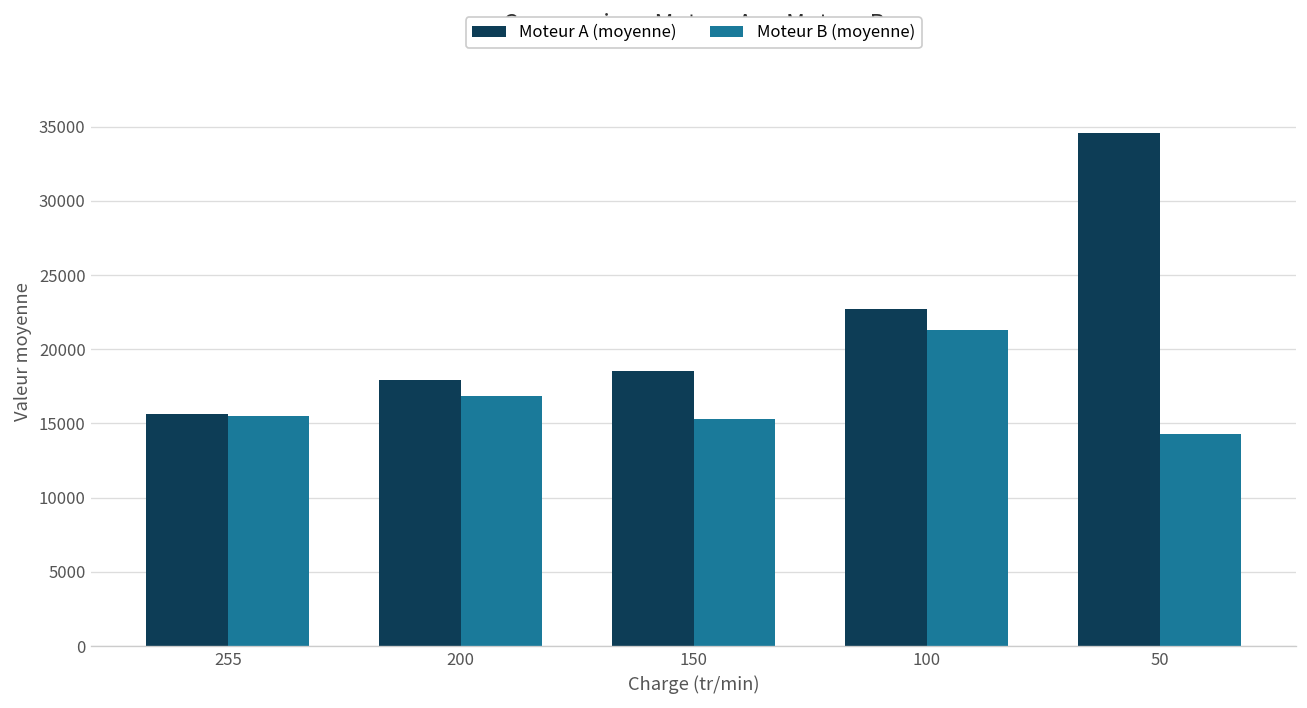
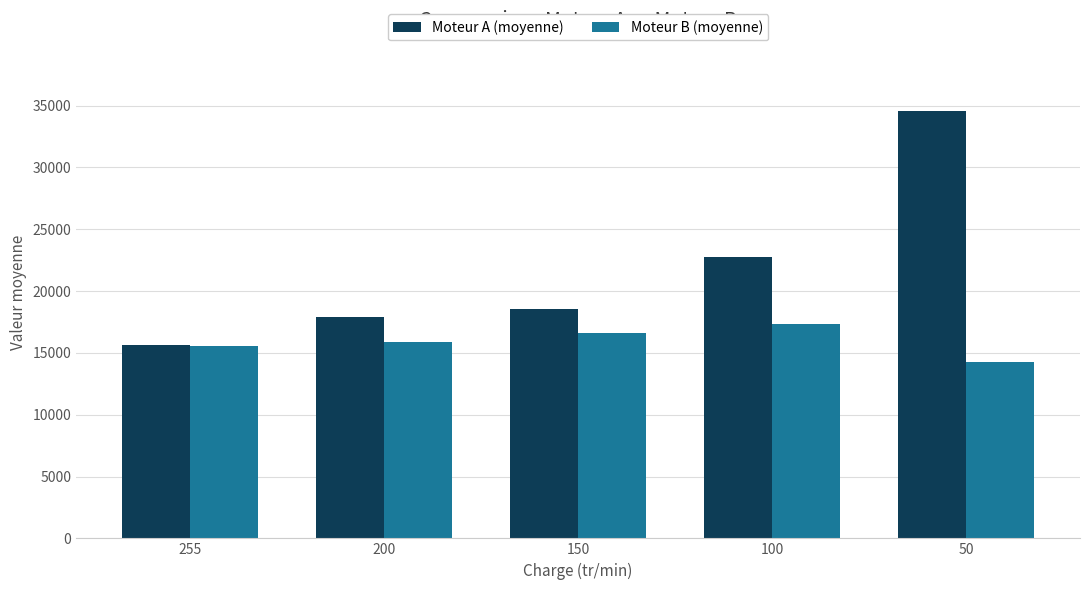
  {
    "Moteur A (moyenne)": {
      "255": 15600,
      "200": 17900,
      "150": 18500,
      "100": 22700,
      "50": 34600
    },
    "Moteur B (moyenne)": {
      "255": 15500,
-     "200": 16900,
-     "150": 15300,
-     "100": 21300,
+     "200": 15800,
+     "150": 16600,
+     "100": 17300,
      "50": 14300
    }
  }
